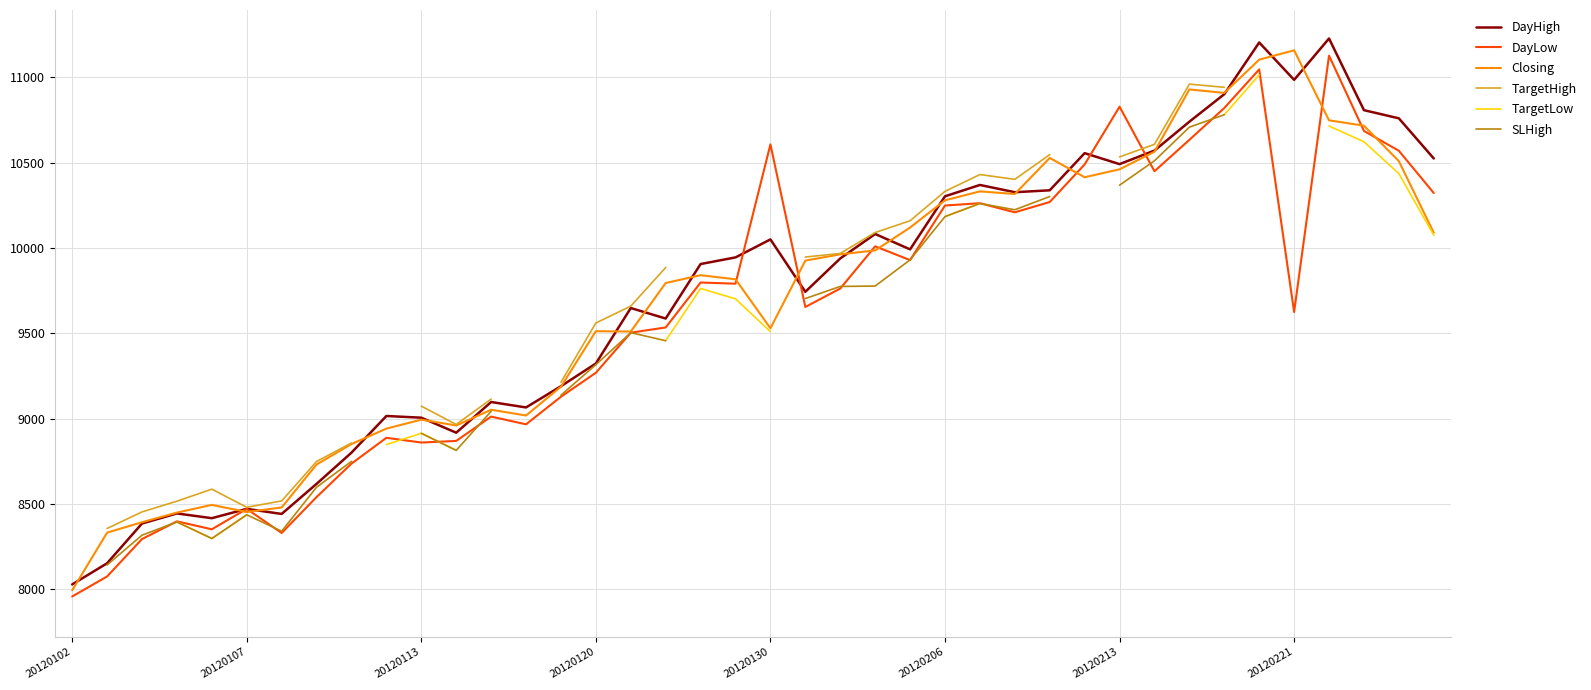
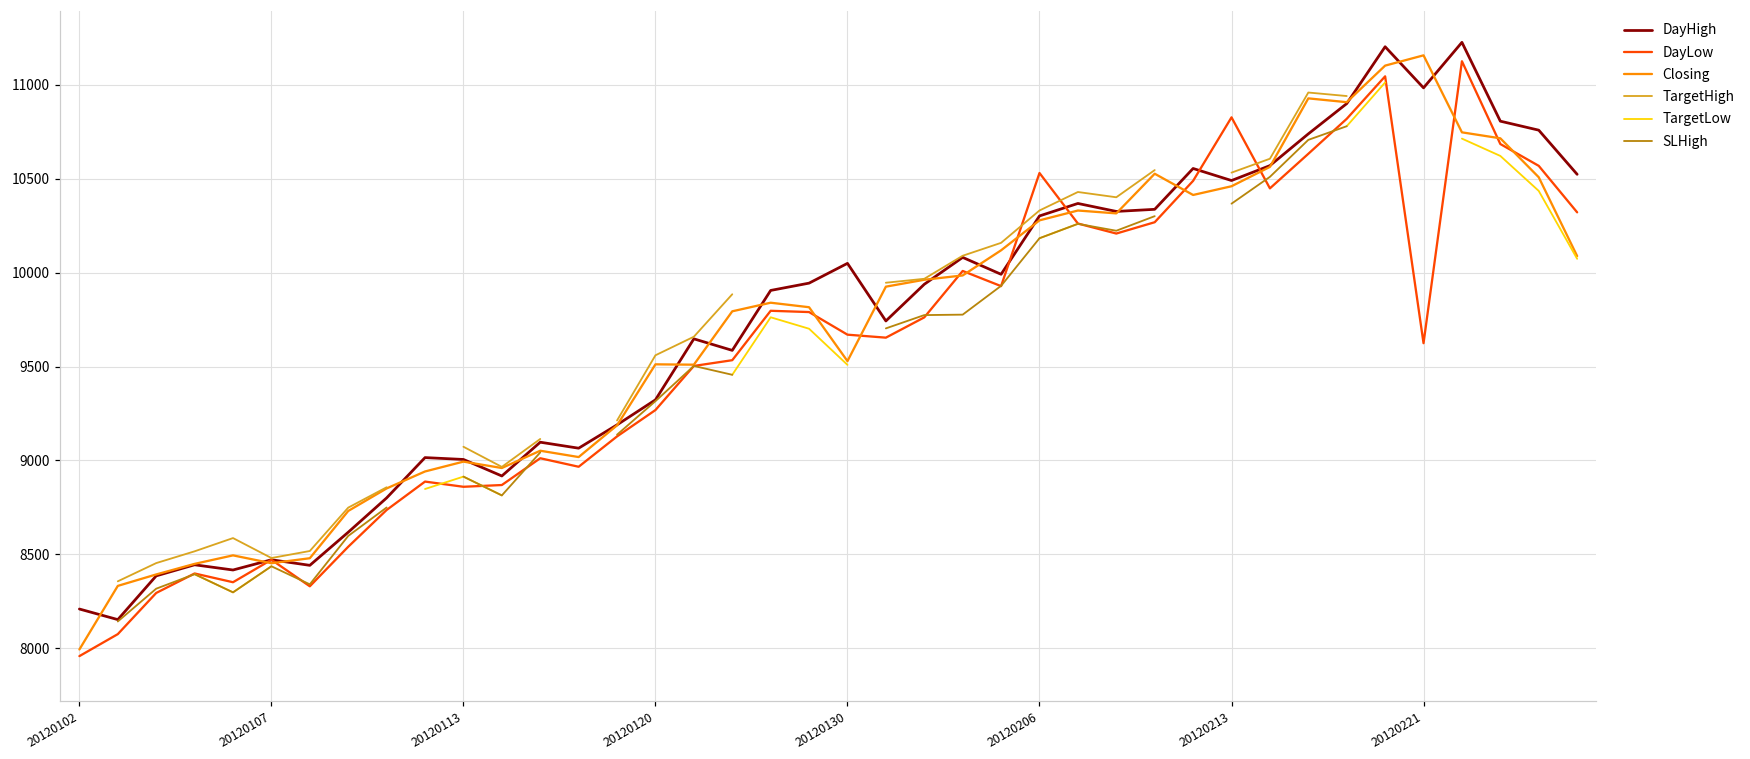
  {
    "DayHigh": {
-     "20120102": 8030,
+     "20120102": 8210,
      "20120130": 10050,
      "20120206": 10300,
      "20120213": 10490,
      "20120221": 10980
    },
    "DayLow": {
      "20120102": 7960,
      "20120113": 8860,
      "20120120": 9270,
-     "20120130": 10610,
-     "20120206": 10250,
+     "20120130": 9670,
+     "20120206": 10530,
      "20120213": 10830,
      "20120221": 9620
    }
  }
